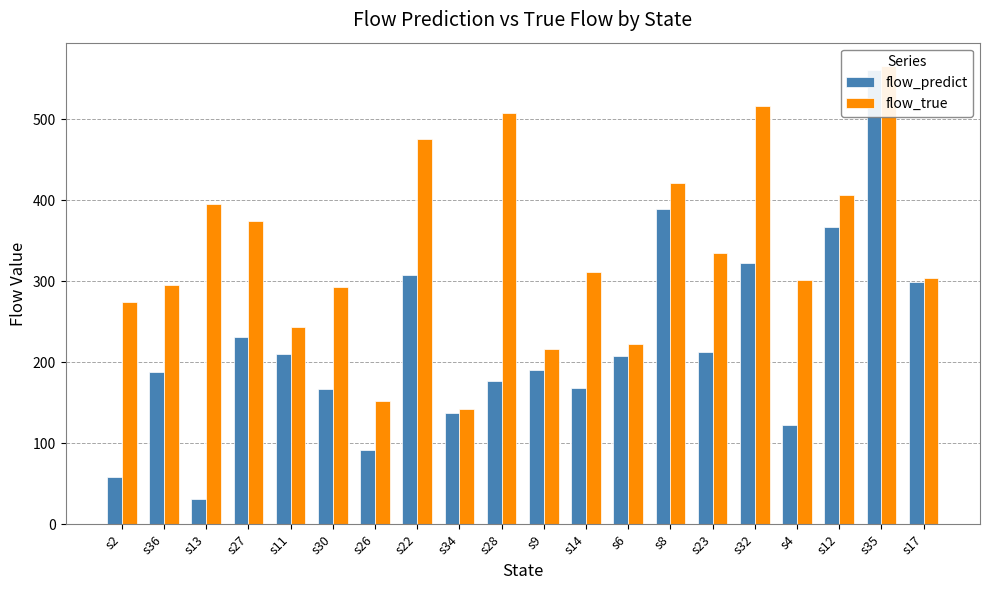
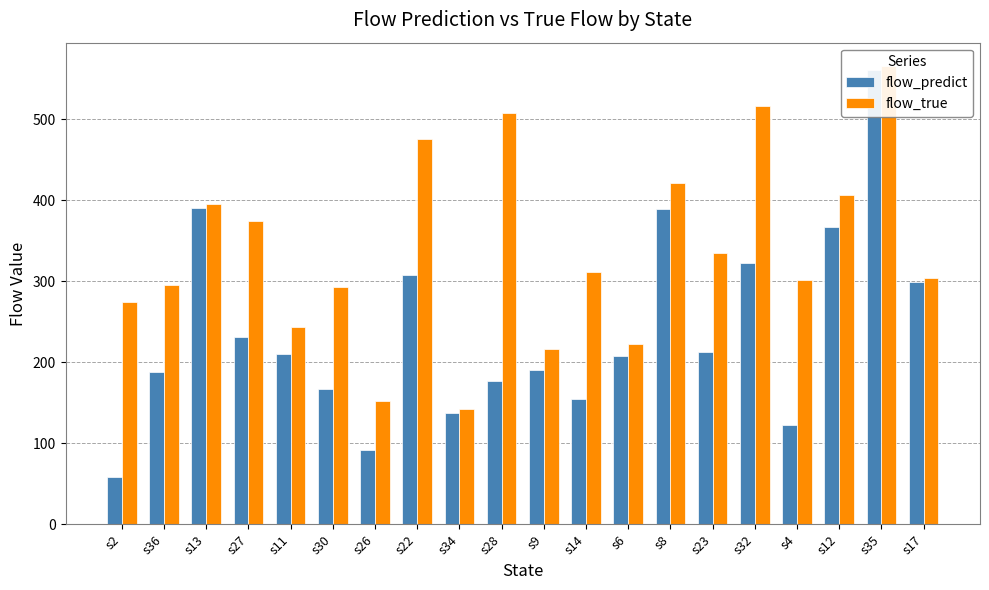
  {
    "flow_predict": {
      "s2": 60,
      "s36": 190,
-     "s13": 30,
+     "s13": 390,
      "s27": 230,
      "s11": 210,
      "s30": 170,
      "s26": 90,
      "s22": 310,
      "s34": 140,
      "s28": 180,
      "s9": 190,
-     "s14": 170,
+     "s14": 160,
      "s6": 210,
      "s8": 390,
      "s23": 210,
      "s32": 320,
      "s4": 120,
      "s12": 370,
      "s17": 300
    },
    "flow_true": {
      "s2": 270,
      "s36": 300,
      "s13": 400,
      "s27": 370,
      "s11": 240,
      "s30": 290,
      "s26": 150,
      "s22": 480,
      "s34": 140,
      "s28": 510,
      "s9": 220,
      "s14": 310,
      "s6": 220,
      "s8": 420,
      "s23": 340,
      "s32": 520,
      "s4": 300,
      "s12": 410,
      "s17": 300
    }
  }
